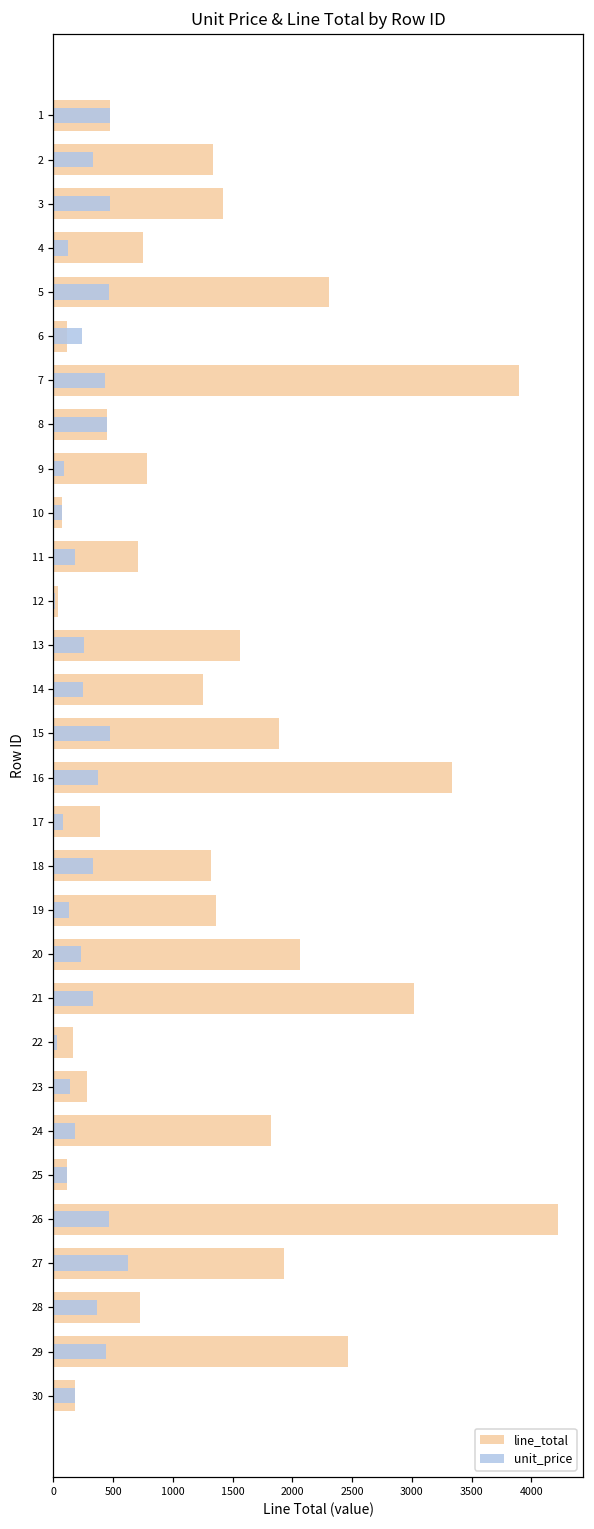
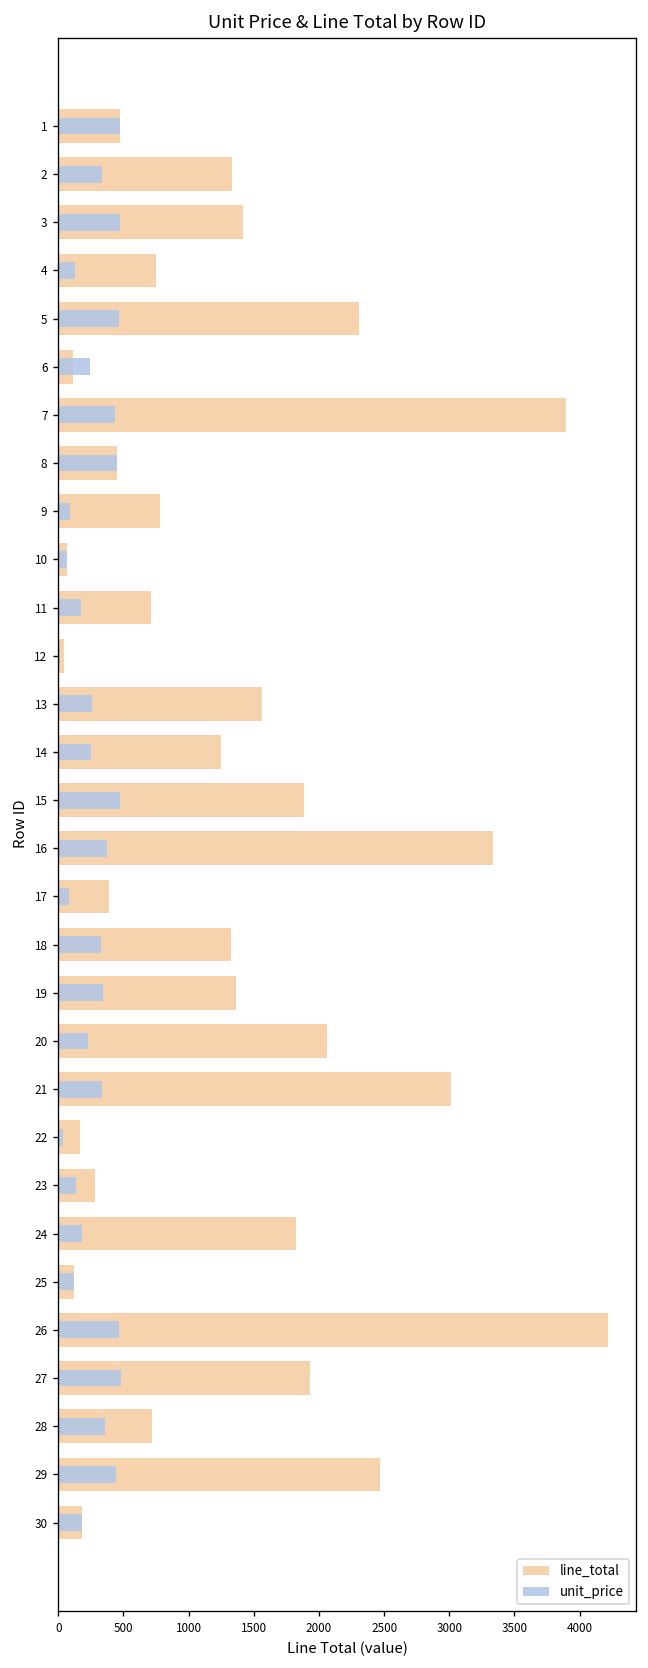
  {
    "line_total": {
      "1": 470,
      "2": 1340,
      "3": 1420,
      "4": 750,
      "5": 2310,
      "7": 3890,
      "8": 450,
      "9": 780,
      "10": 70,
      "11": 710,
      "12": 40,
      "13": 1560,
      "14": 1250,
      "15": 1890,
      "16": 3340,
      "17": 390,
      "18": 1320,
      "19": 1360,
      "20": 2060,
      "21": 3020,
      "22": 160,
      "23": 280,
      "24": 1820,
      "25": 120,
      "26": 4220,
      "27": 1930,
      "28": 720,
      "29": 2470,
      "30": 180
    },
    "unit_price": {
      "1": 470,
      "6": 240,
      "8": 450,
      "10": 70,
-     "19": 130,
+     "19": 340,
      "25": 120,
-     "27": 620,
+     "27": 480,
      "30": 180
    }
  }
